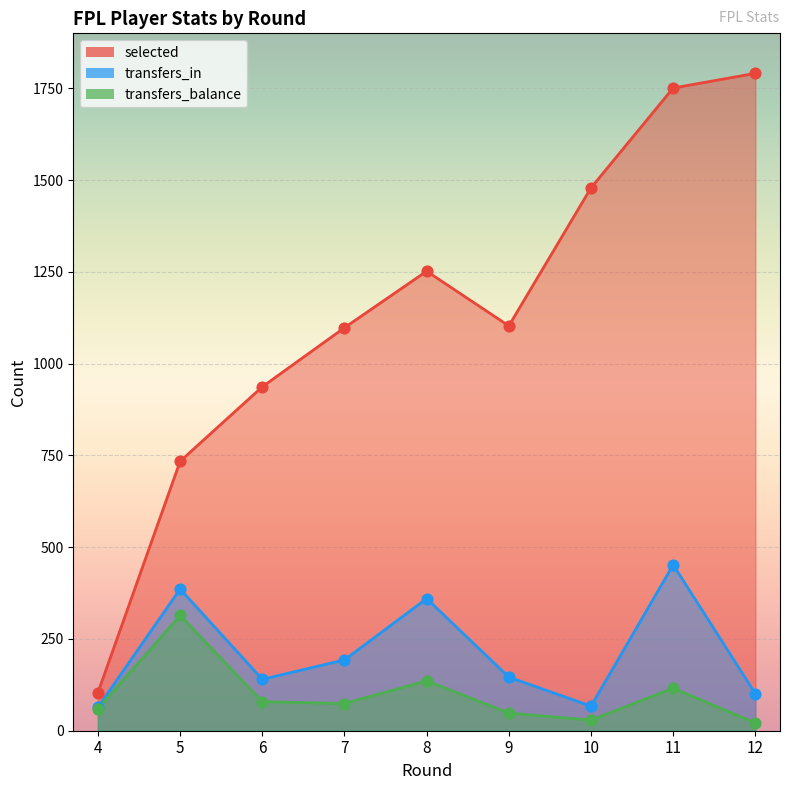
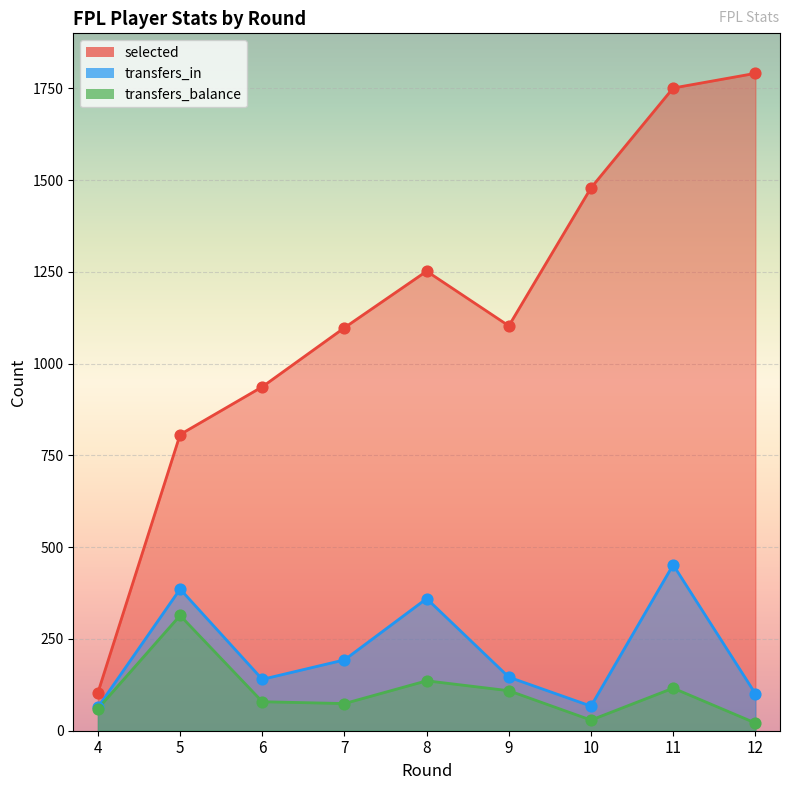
  {
    "selected": {
      "4": 100,
-     "5": 730,
+     "5": 810,
      "6": 940,
      "7": 1100,
      "8": 1250,
      "9": 1100,
      "10": 1480,
      "11": 1750,
      "12": 1790
    },
    "transfers_in": {
      "5": 390,
      "6": 140,
      "7": 190,
      "8": 360,
      "9": 150,
      "10": 70,
      "11": 450,
      "12": 100
    },
    "transfers_balance": {
      "5": 310,
      "6": 80,
      "7": 70,
      "8": 140,
-     "9": 50,
+     "9": 110,
      "10": 30,
      "11": 120,
      "12": 20
    }
  }
